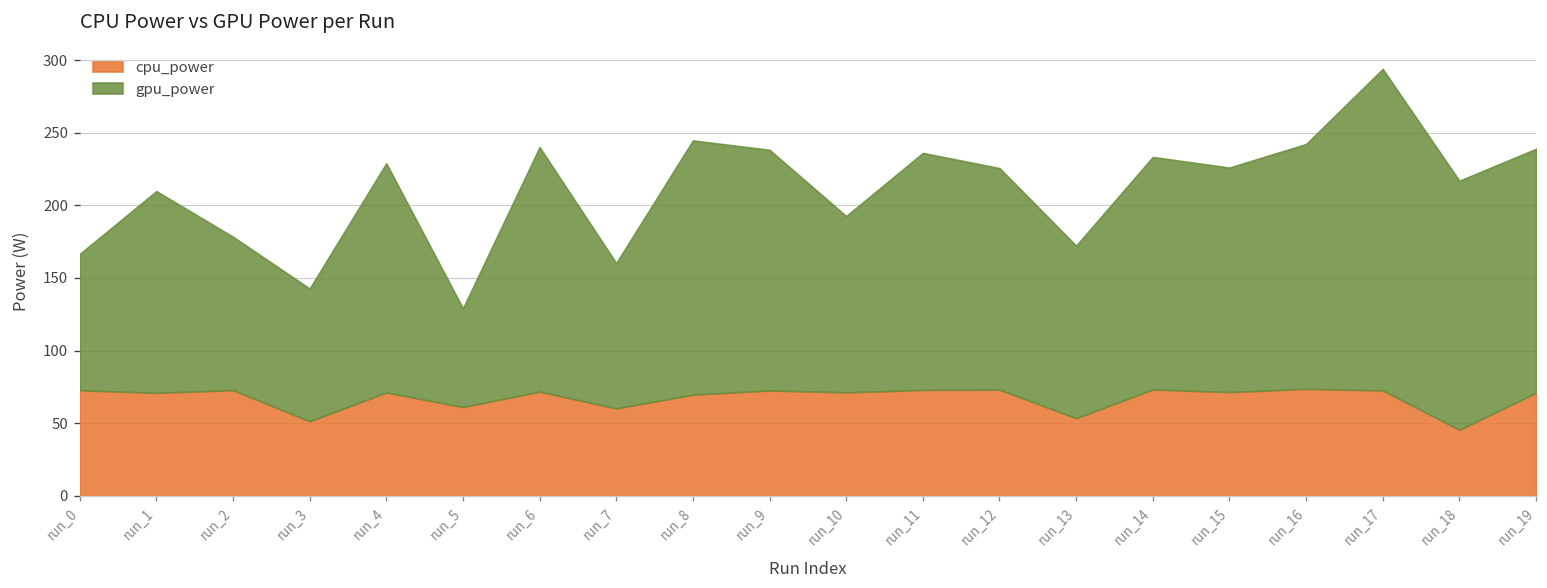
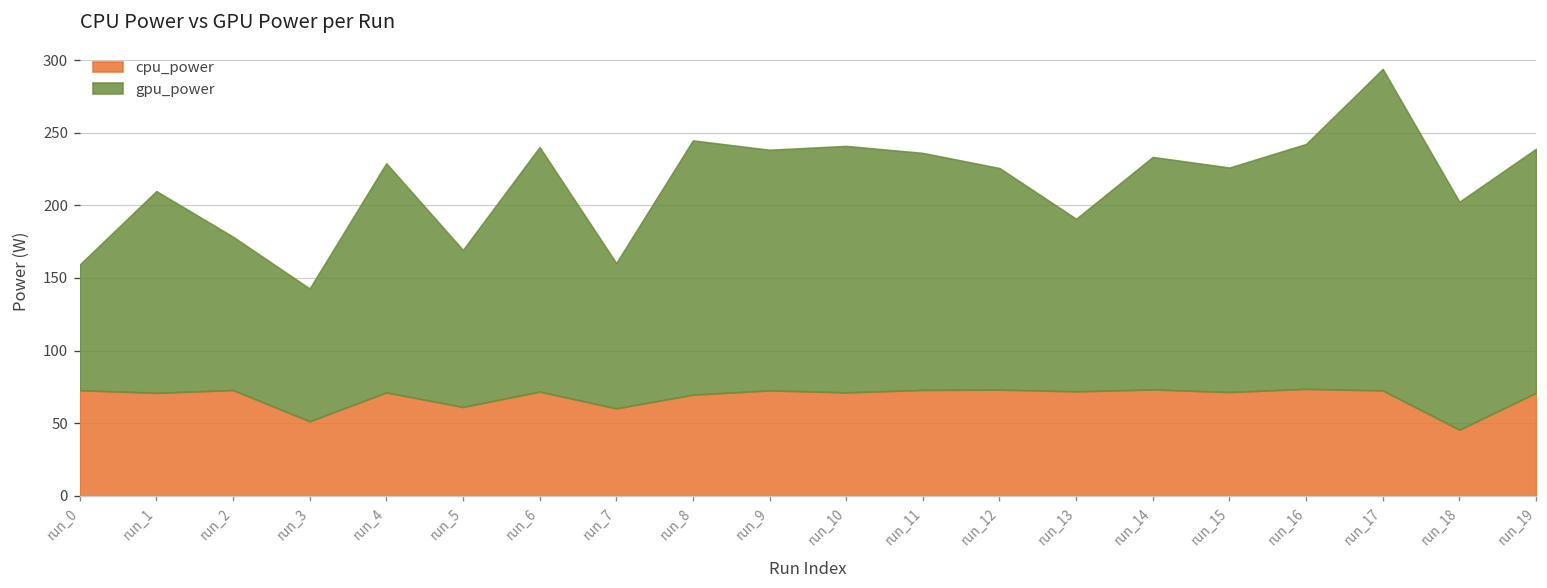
  {
    "cpu_power": {
      "run_0": 73,
      "run_1": 71,
      "run_2": 73,
      "run_3": 51,
      "run_4": 71,
      "run_5": 61,
      "run_6": 72,
      "run_7": 60,
      "run_8": 70,
      "run_9": 73,
      "run_10": 71,
      "run_11": 73,
      "run_12": 73,
-     "run_13": 53,
+     "run_13": 72,
      "run_14": 73,
      "run_15": 71,
      "run_16": 74,
      "run_17": 73,
      "run_18": 46,
      "run_19": 71
    },
    "gpu_power": {
-     "run_0": 94,
+     "run_0": 86,
      "run_1": 139,
      "run_2": 106,
      "run_3": 91,
      "run_4": 158,
-     "run_5": 68,
+     "run_5": 108,
      "run_6": 168,
      "run_7": 100,
      "run_8": 175,
      "run_9": 166,
-     "run_10": 121,
+     "run_10": 170,
      "run_11": 163,
      "run_12": 153,
      "run_13": 119,
      "run_14": 160,
      "run_15": 155,
      "run_16": 169,
      "run_17": 221,
-     "run_18": 171,
+     "run_18": 157,
      "run_19": 168
    }
  }
